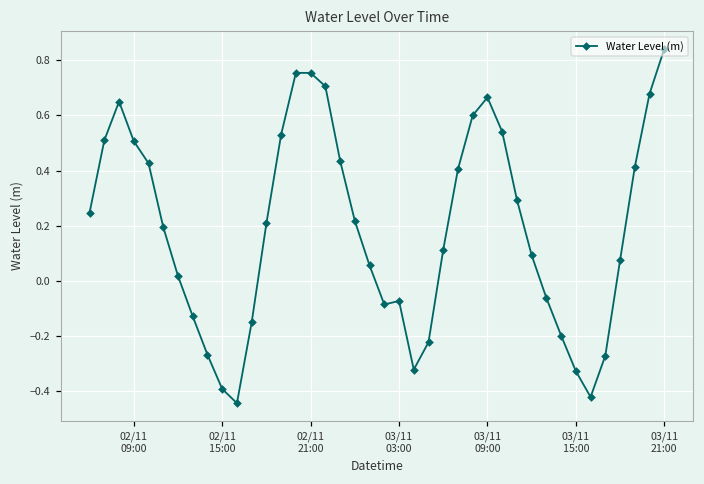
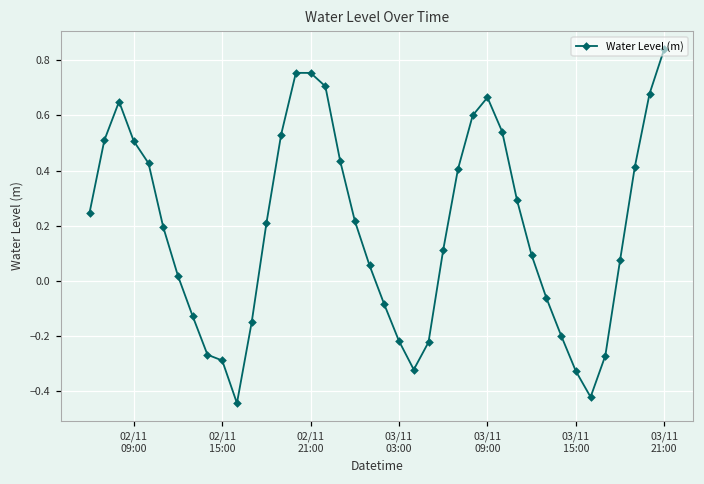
  {
    "02/11 09:00": 0.51,
-   "02/11 15:00": -0.39,
+   "02/11 15:00": -0.29,
    "02/11 21:00": 0.75,
-   "03/11 03:00": -0.07,
+   "03/11 03:00": -0.22,
    "03/11 09:00": 0.67,
    "03/11 15:00": -0.33
  }
